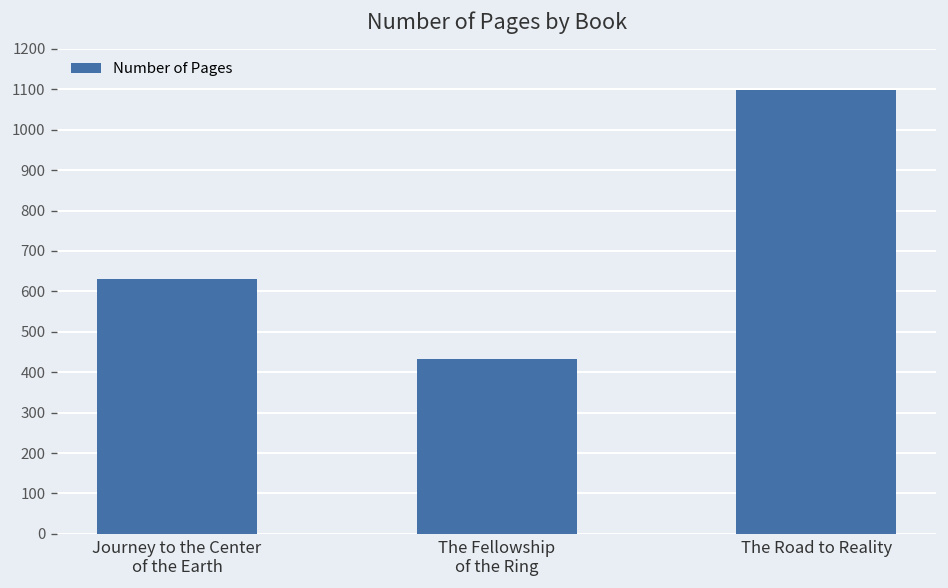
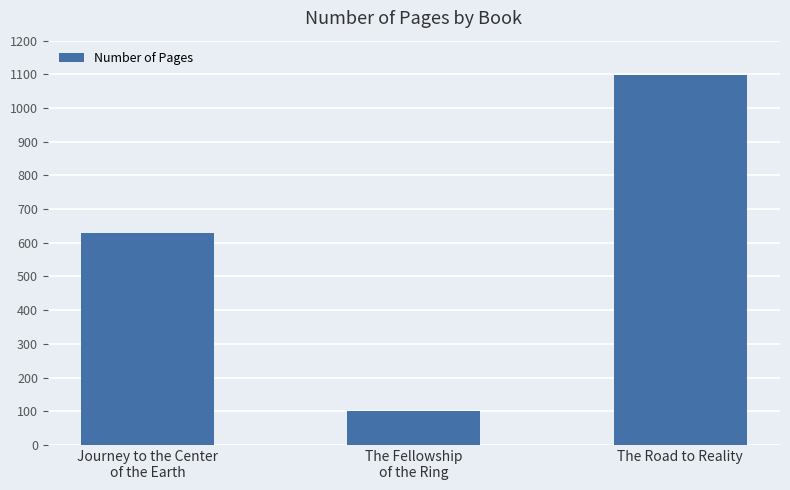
  {
    "Journey to the Center of the Earth": 630,
-   "The Fellowship of the Ring": 430,
+   "The Fellowship of the Ring": 100,
    "The Road to Reality": 1100
  }
